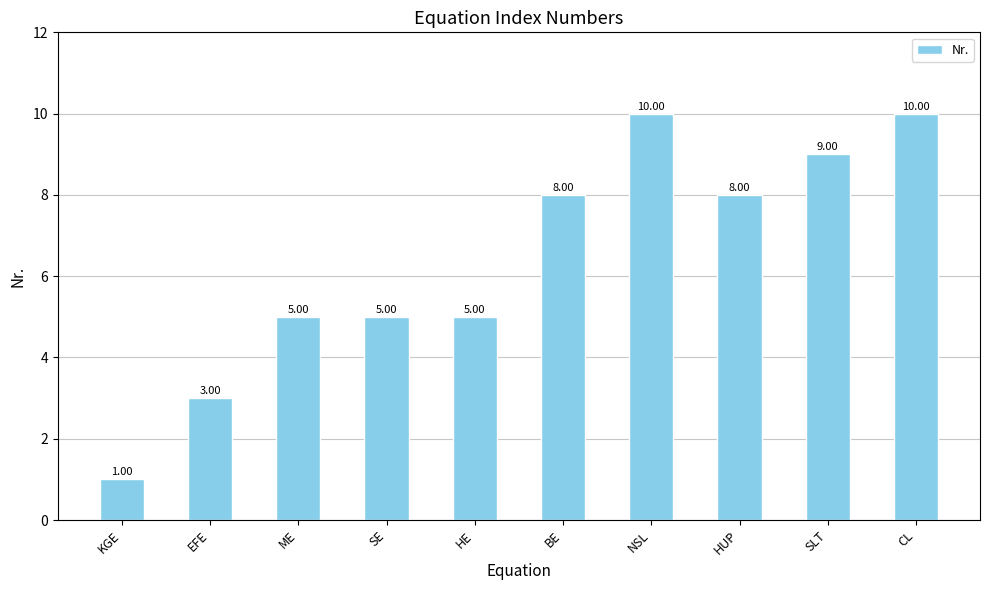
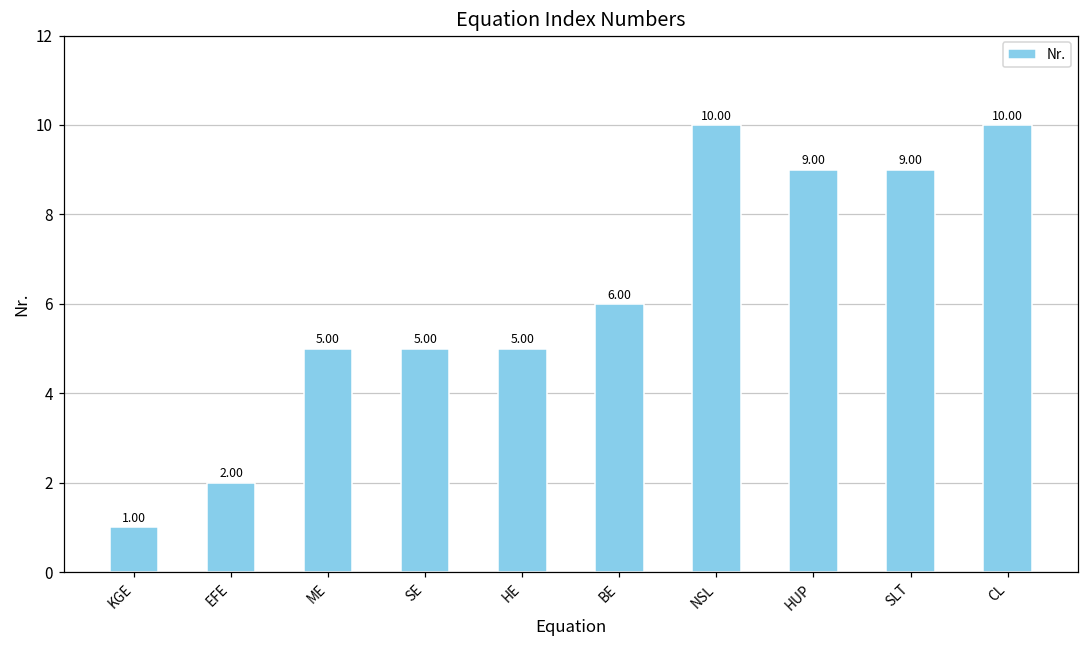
  {
    "KGE": 1.00,
-   "EFE": 3.00,
+   "EFE": 2.00,
    "ME": 5.00,
    "SE": 5.00,
    "HE": 5.00,
-   "BE": 8.00,
+   "BE": 6.00,
    "NSL": 10.00,
-   "HUP": 8.00,
+   "HUP": 9.00,
    "SLT": 9.00,
    "CL": 10.00
  }
